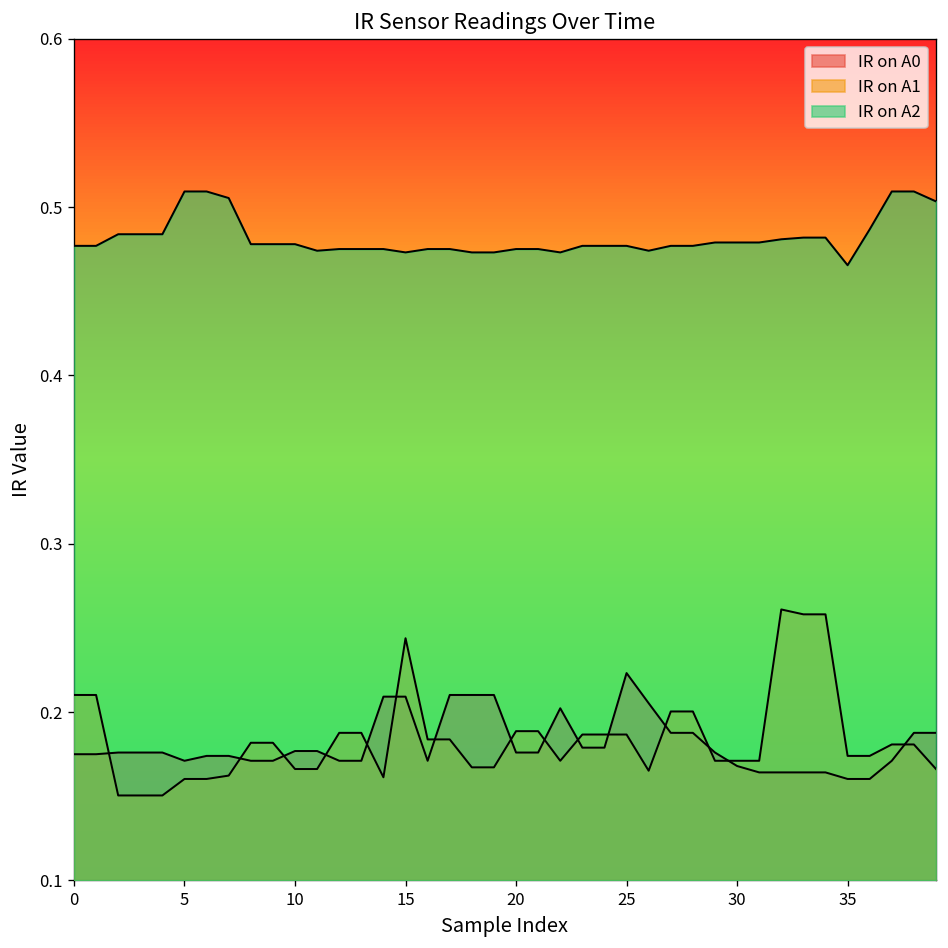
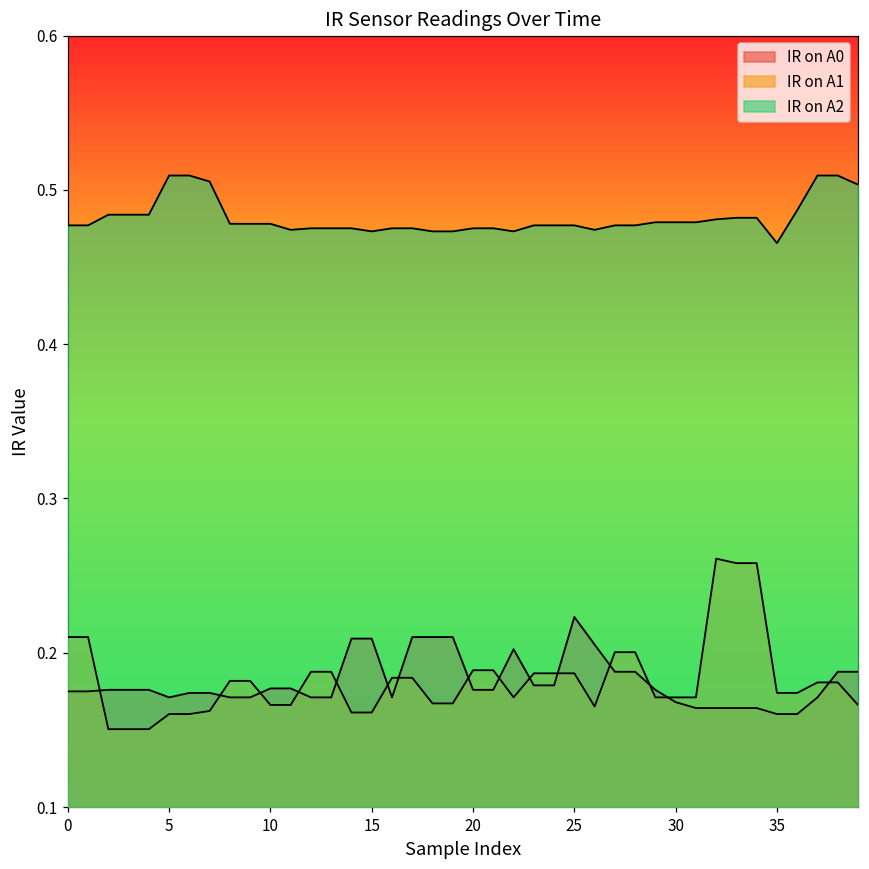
  {
    "IR on A0": {
      "0": 0.175,
      "5": 0.171,
      "10": 0.177,
      "15": 0.209,
      "20": 0.176,
      "25": 0.223,
      "30": 0.168,
      "35": 0.160
    },
    "IR on A1": {
      "0": 0.210,
      "5": 0.160,
      "10": 0.166,
-     "15": 0.244,
+     "15": 0.161,
      "20": 0.189,
      "25": 0.187,
      "30": 0.171,
      "35": 0.174
    },
    "IR on A2": {
      "0": 0.477,
      "5": 0.509,
      "10": 0.478,
      "15": 0.473,
      "20": 0.475,
      "25": 0.477,
      "30": 0.479,
      "35": 0.466
    }
  }
